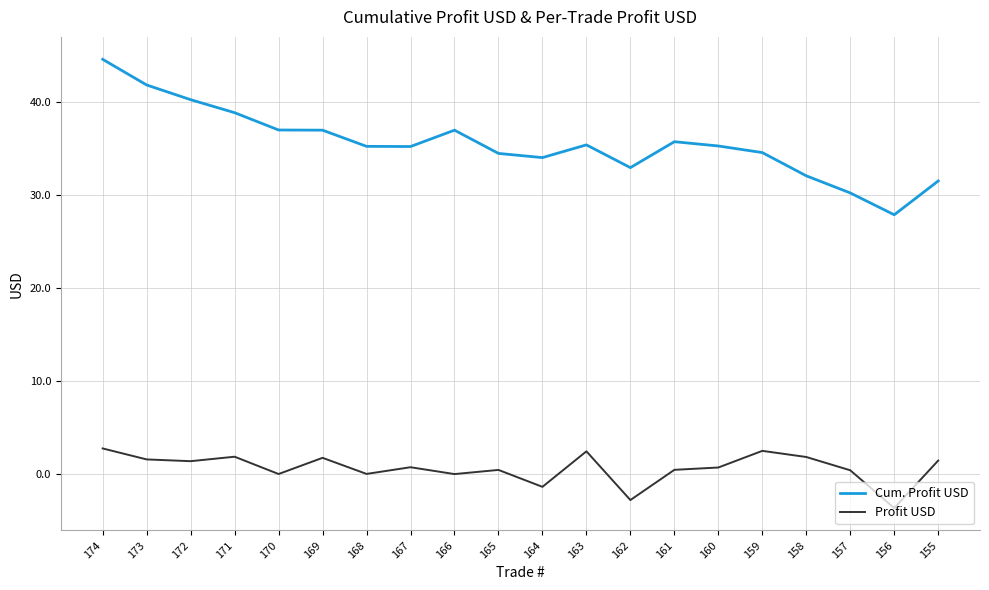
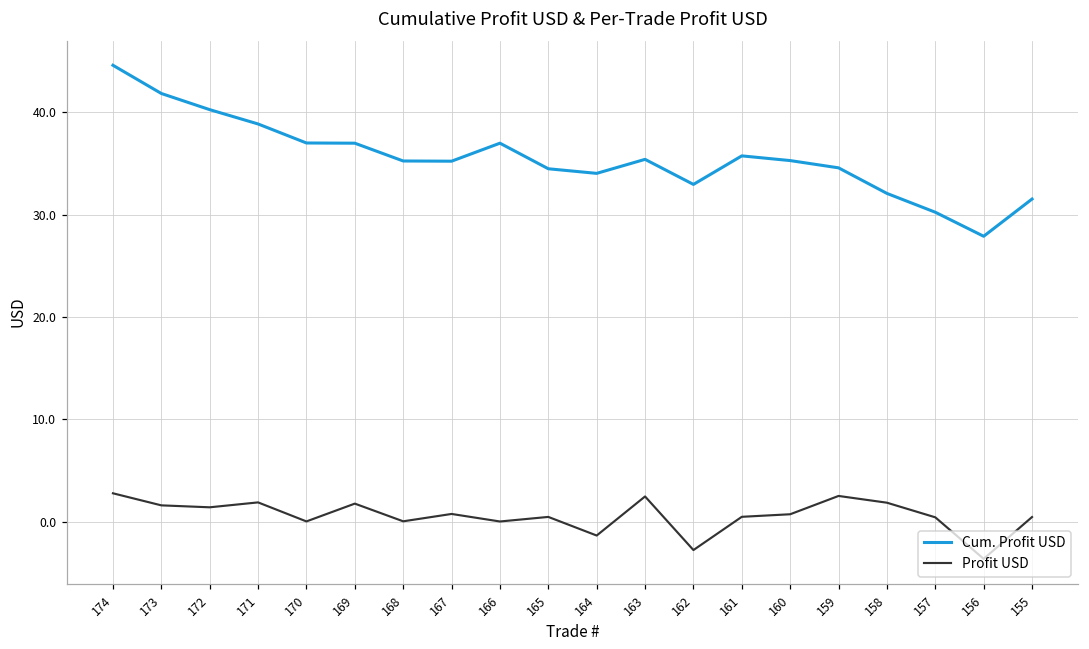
  {
    "Cum. Profit USD": {
      "174": 45,
      "173": 42,
      "172": 40,
      "171": 39,
      "170": 37,
      "169": 37,
      "168": 35,
      "167": 35,
      "166": 37,
      "165": 34,
      "164": 34,
      "163": 35,
      "162": 33,
      "161": 36,
      "160": 35,
      "159": 35,
      "158": 32,
      "157": 30,
      "156": 28,
      "155": 32
    },
    "Profit USD": {
      "174": 3,
      "173": 2,
      "172": 1,
      "171": 2,
      "170": 0,
      "169": 2,
      "168": 0,
      "167": 1,
      "166": 0,
      "165": 0,
      "164": -1,
      "163": 2,
      "162": -3,
      "161": 0,
      "160": 1,
      "159": 3,
      "158": 2,
      "157": 0,
-     "155": 1
+     "155": 0
    }
  }
